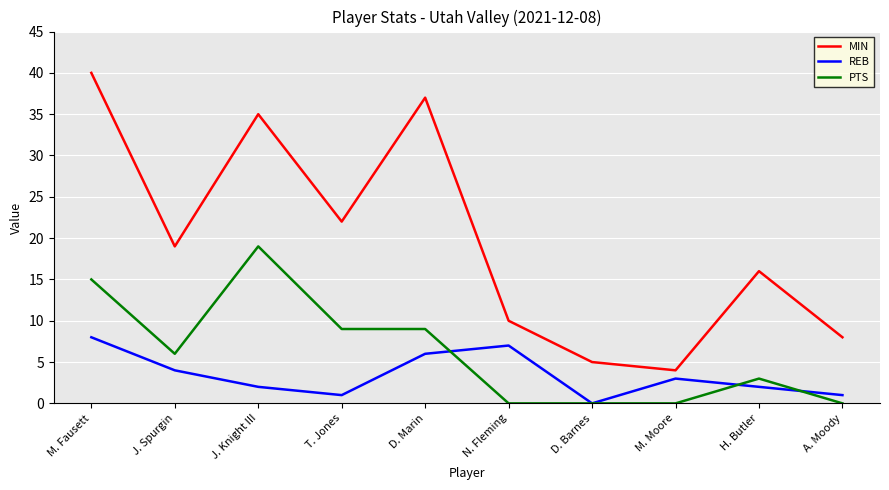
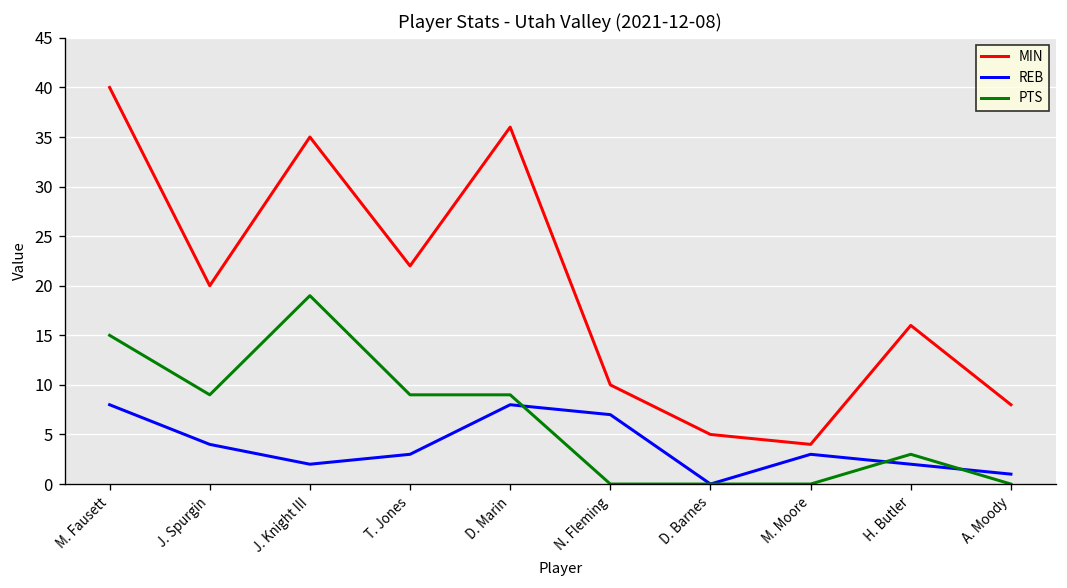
  {
    "MIN": {
      "M. Fausett": 40,
-     "J. Spurgin": 19,
+     "J. Spurgin": 20,
      "J. Knight III": 35,
      "T. Jones": 22,
-     "D. Marin": 37,
+     "D. Marin": 36,
      "N. Fleming": 10,
      "D. Barnes": 5,
      "M. Moore": 4,
      "H. Butler": 16,
      "A. Moody": 8
    },
    "REB": {
      "M. Fausett": 8,
      "J. Spurgin": 4,
      "J. Knight III": 2,
-     "T. Jones": 1,
-     "D. Marin": 6,
+     "T. Jones": 3,
+     "D. Marin": 8,
      "N. Fleming": 7,
      "M. Moore": 3,
      "H. Butler": 2,
      "A. Moody": 1
    },
    "PTS": {
      "M. Fausett": 15,
-     "J. Spurgin": 6,
+     "J. Spurgin": 9,
      "J. Knight III": 19,
      "T. Jones": 9,
      "D. Marin": 9,
      "N. Fleming": 0,
      "M. Moore": 0,
      "H. Butler": 3,
      "A. Moody": 0
    }
  }
